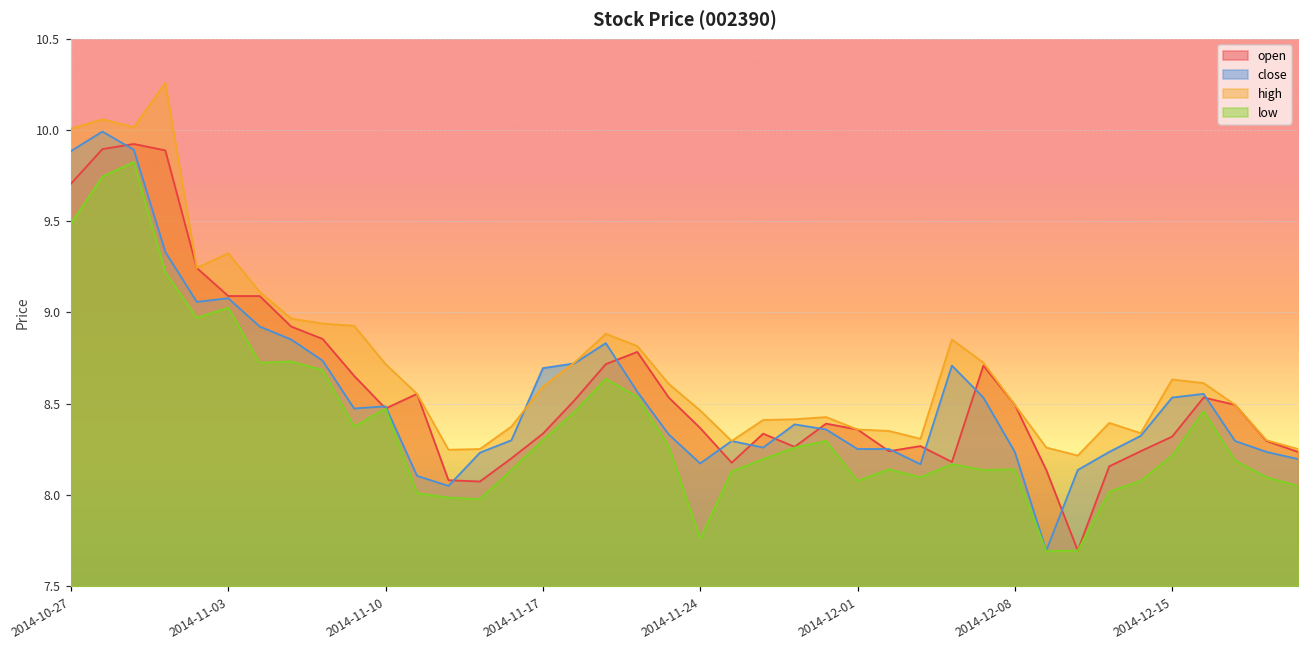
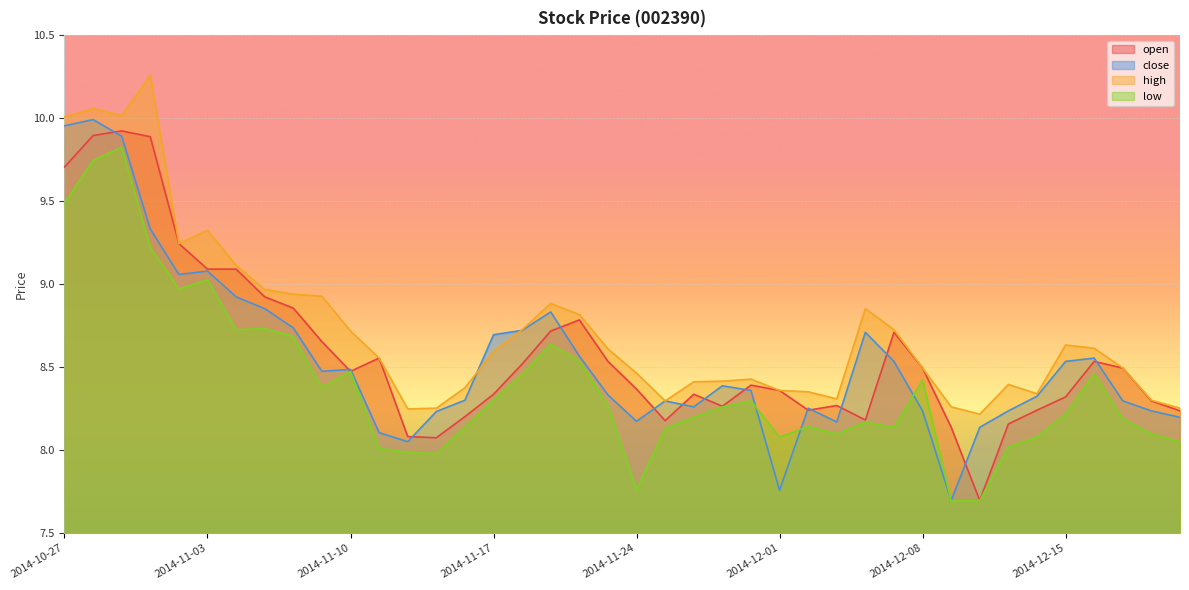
  {
    "open": {
      "2014-10-27": 9.71,
      "2014-11-17": 8.34,
      "2014-11-24": 8.37,
      "2014-12-15": 8.32
    },
    "close": {
-     "2014-10-27": 9.88,
+     "2014-10-27": 9.95,
      "2014-11-17": 8.70,
      "2014-11-24": 8.17,
-     "2014-12-01": 8.25,
+     "2014-12-01": 7.76,
      "2014-12-08": 8.24,
      "2014-12-15": 8.53
    },
    "high": {
      "2014-10-27": 10.01,
      "2014-11-03": 9.32,
      "2014-11-10": 8.72,
      "2014-11-17": 8.59,
      "2014-11-24": 8.46,
      "2014-12-15": 8.63
    },
    "low": {
      "2014-10-27": 9.49,
      "2014-11-03": 9.03,
      "2014-11-17": 8.30,
      "2014-11-24": 7.76,
      "2014-12-01": 8.08,
-     "2014-12-08": 8.14,
+     "2014-12-08": 8.42,
      "2014-12-15": 8.22
    }
  }
